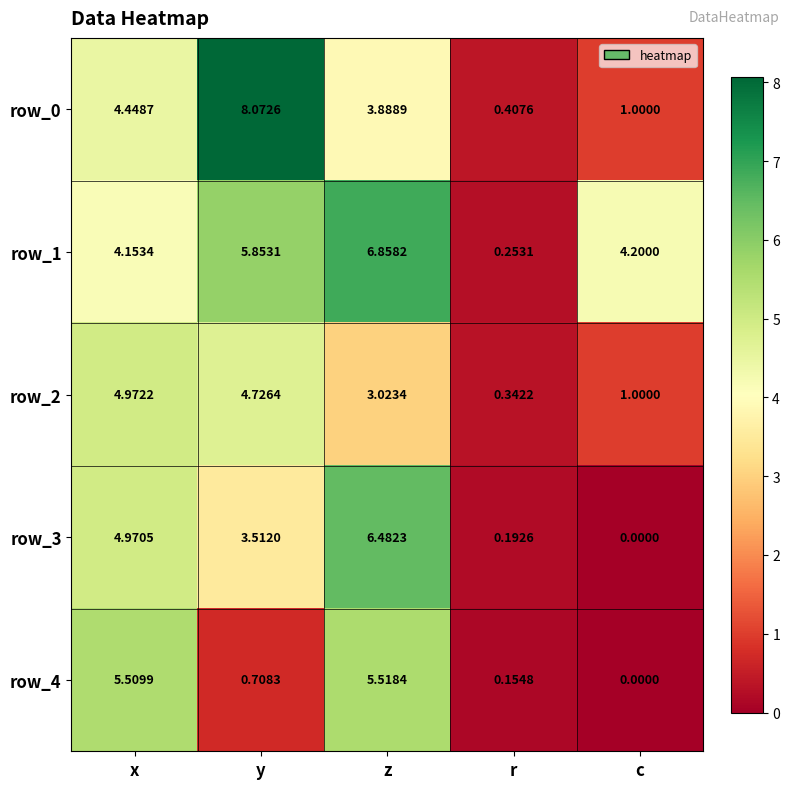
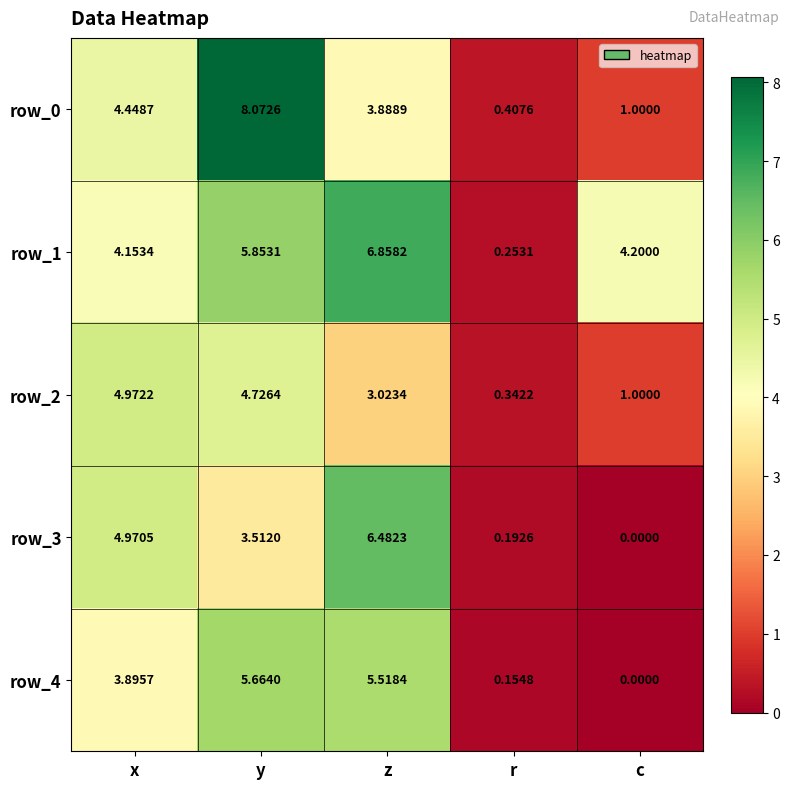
  {
    "row_0": {
      "x": 4.4487,
      "y": 8.0726,
      "z": 3.8889,
      "r": 0.4076,
      "c": 1.0000
    },
    "row_1": {
      "x": 4.1534,
      "y": 5.8531,
      "z": 6.8582,
      "r": 0.2531,
      "c": 4.2000
    },
    "row_2": {
      "x": 4.9722,
      "y": 4.7264,
      "z": 3.0234,
      "r": 0.3422,
      "c": 1.0000
    },
    "row_3": {
      "x": 4.9705,
      "y": 3.5120,
      "z": 6.4823,
      "r": 0.1926,
      "c": 0.0000
    },
    "row_4": {
-     "x": 5.5099,
-     "y": 0.7083,
+     "x": 3.8957,
+     "y": 5.6640,
      "z": 5.5184,
      "r": 0.1548,
      "c": 0.0000
    }
  }
